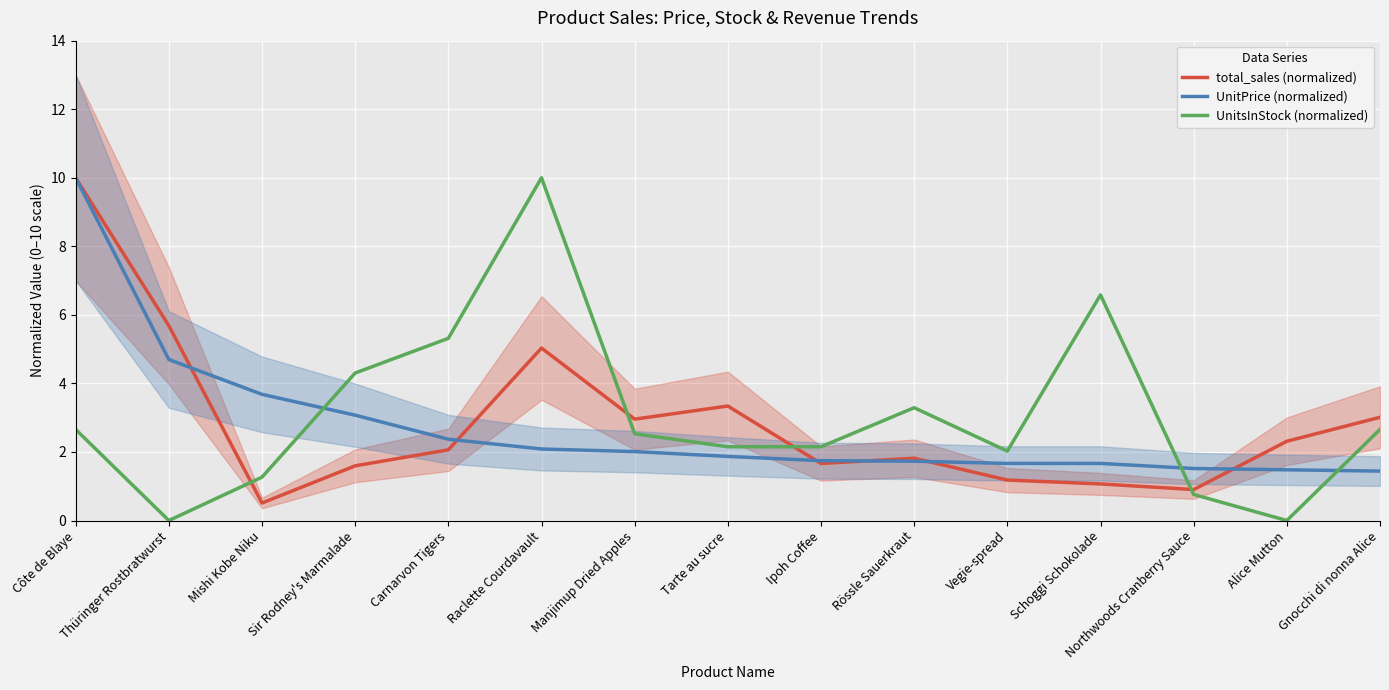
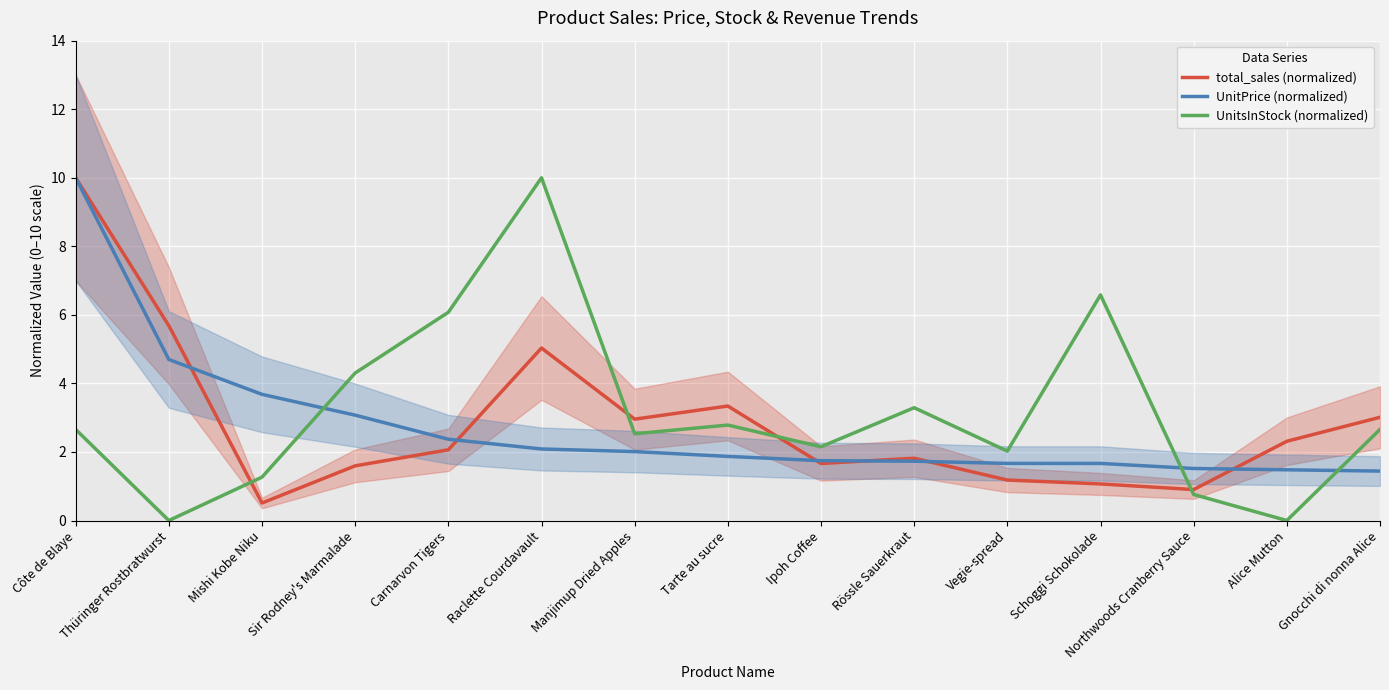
  {
    "UnitsInStock (normalized)": {
      "Côte de Blaye": 2.7,
      "Thüringer Rostbratwurst": 0.0,
      "Mishi Kobe Niku": 1.3,
      "Sir Rodney's Marmalade": 4.3,
-     "Carnarvon Tigers": 5.3,
+     "Carnarvon Tigers": 6.1,
      "Raclette Courdavault": 10.0,
      "Manjimup Dried Apples": 2.5,
-     "Tarte au sucre": 2.2,
+     "Tarte au sucre": 2.8,
      "Rössle Sauerkraut": 3.3,
      "Vegie-spread": 2.0,
      "Schoggi Schokolade": 6.6,
      "Northwoods Cranberry Sauce": 0.8,
      "Alice Mutton": 0.0,
      "Gnocchi di nonna Alice": 2.7
    }
  }
